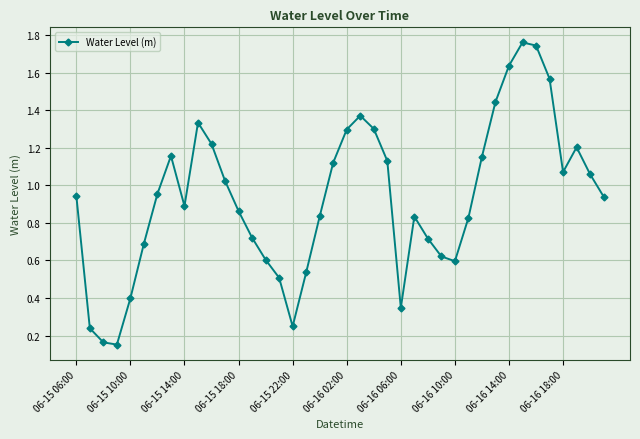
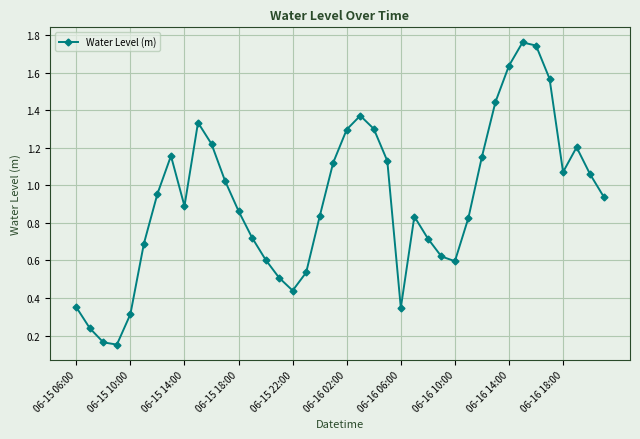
  {
-   "06-15 06:00": 0.94,
-   "06-15 10:00": 0.40,
+   "06-15 06:00": 0.35,
+   "06-15 10:00": 0.31,
    "06-15 14:00": 0.89,
    "06-15 18:00": 0.86,
-   "06-15 22:00": 0.25,
+   "06-15 22:00": 0.44,
    "06-16 02:00": 1.30,
    "06-16 06:00": 0.35,
    "06-16 10:00": 0.60,
    "06-16 14:00": 1.64,
    "06-16 18:00": 1.07
  }
